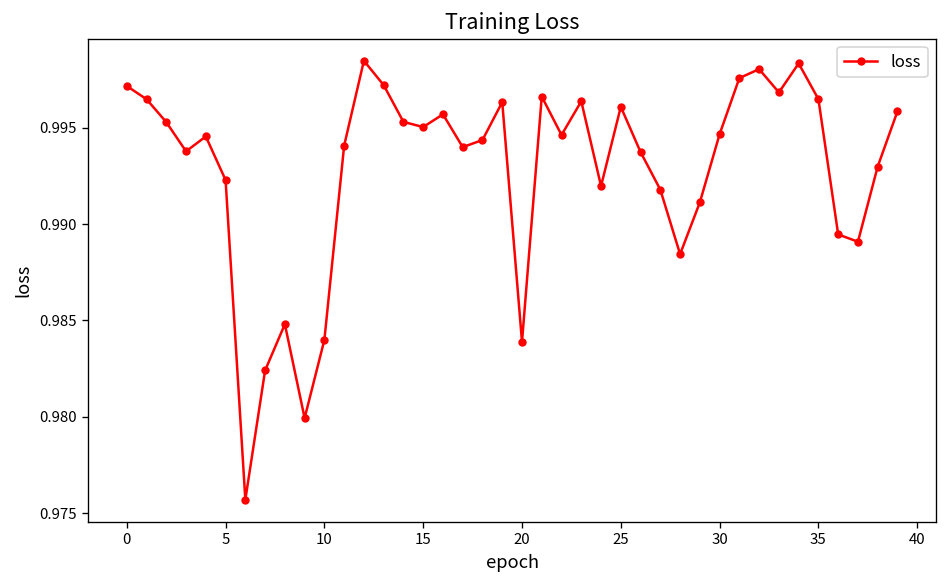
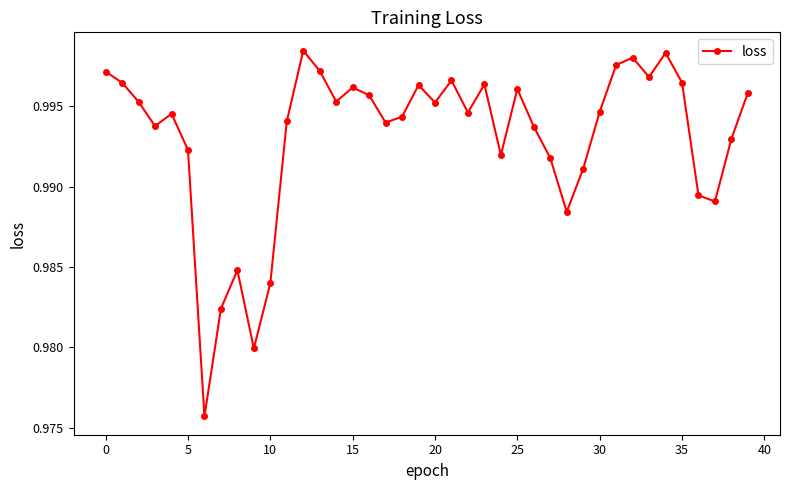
  {
    "0": 0.9972,
    "5": 0.9923,
    "10": 0.9840,
-   "15": 0.9950,
-   "20": 0.9839,
+   "15": 0.9962,
+   "20": 0.9952,
    "25": 0.9961,
    "30": 0.9947,
    "35": 0.9965
  }
